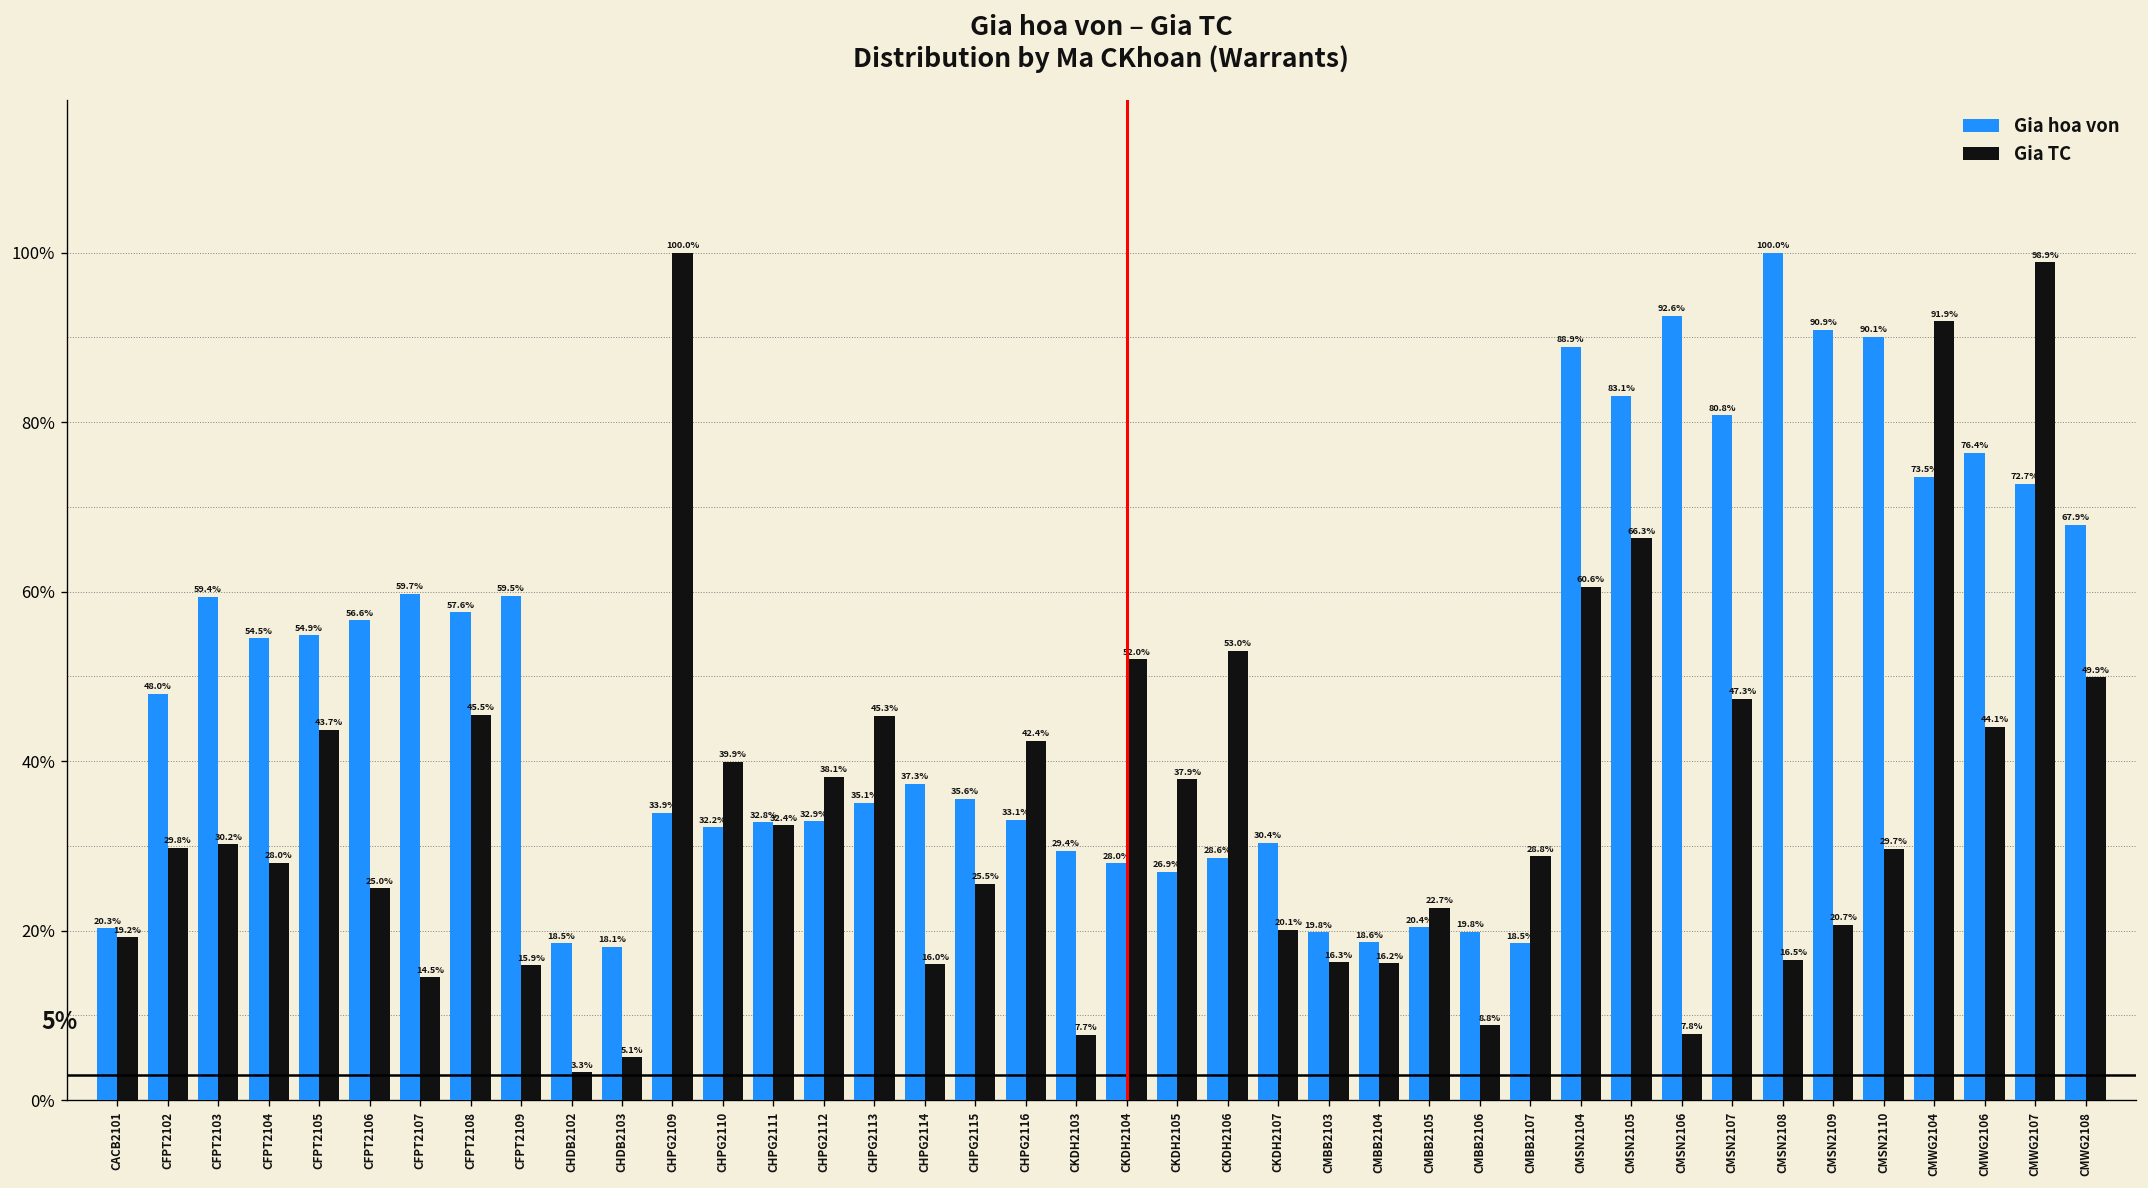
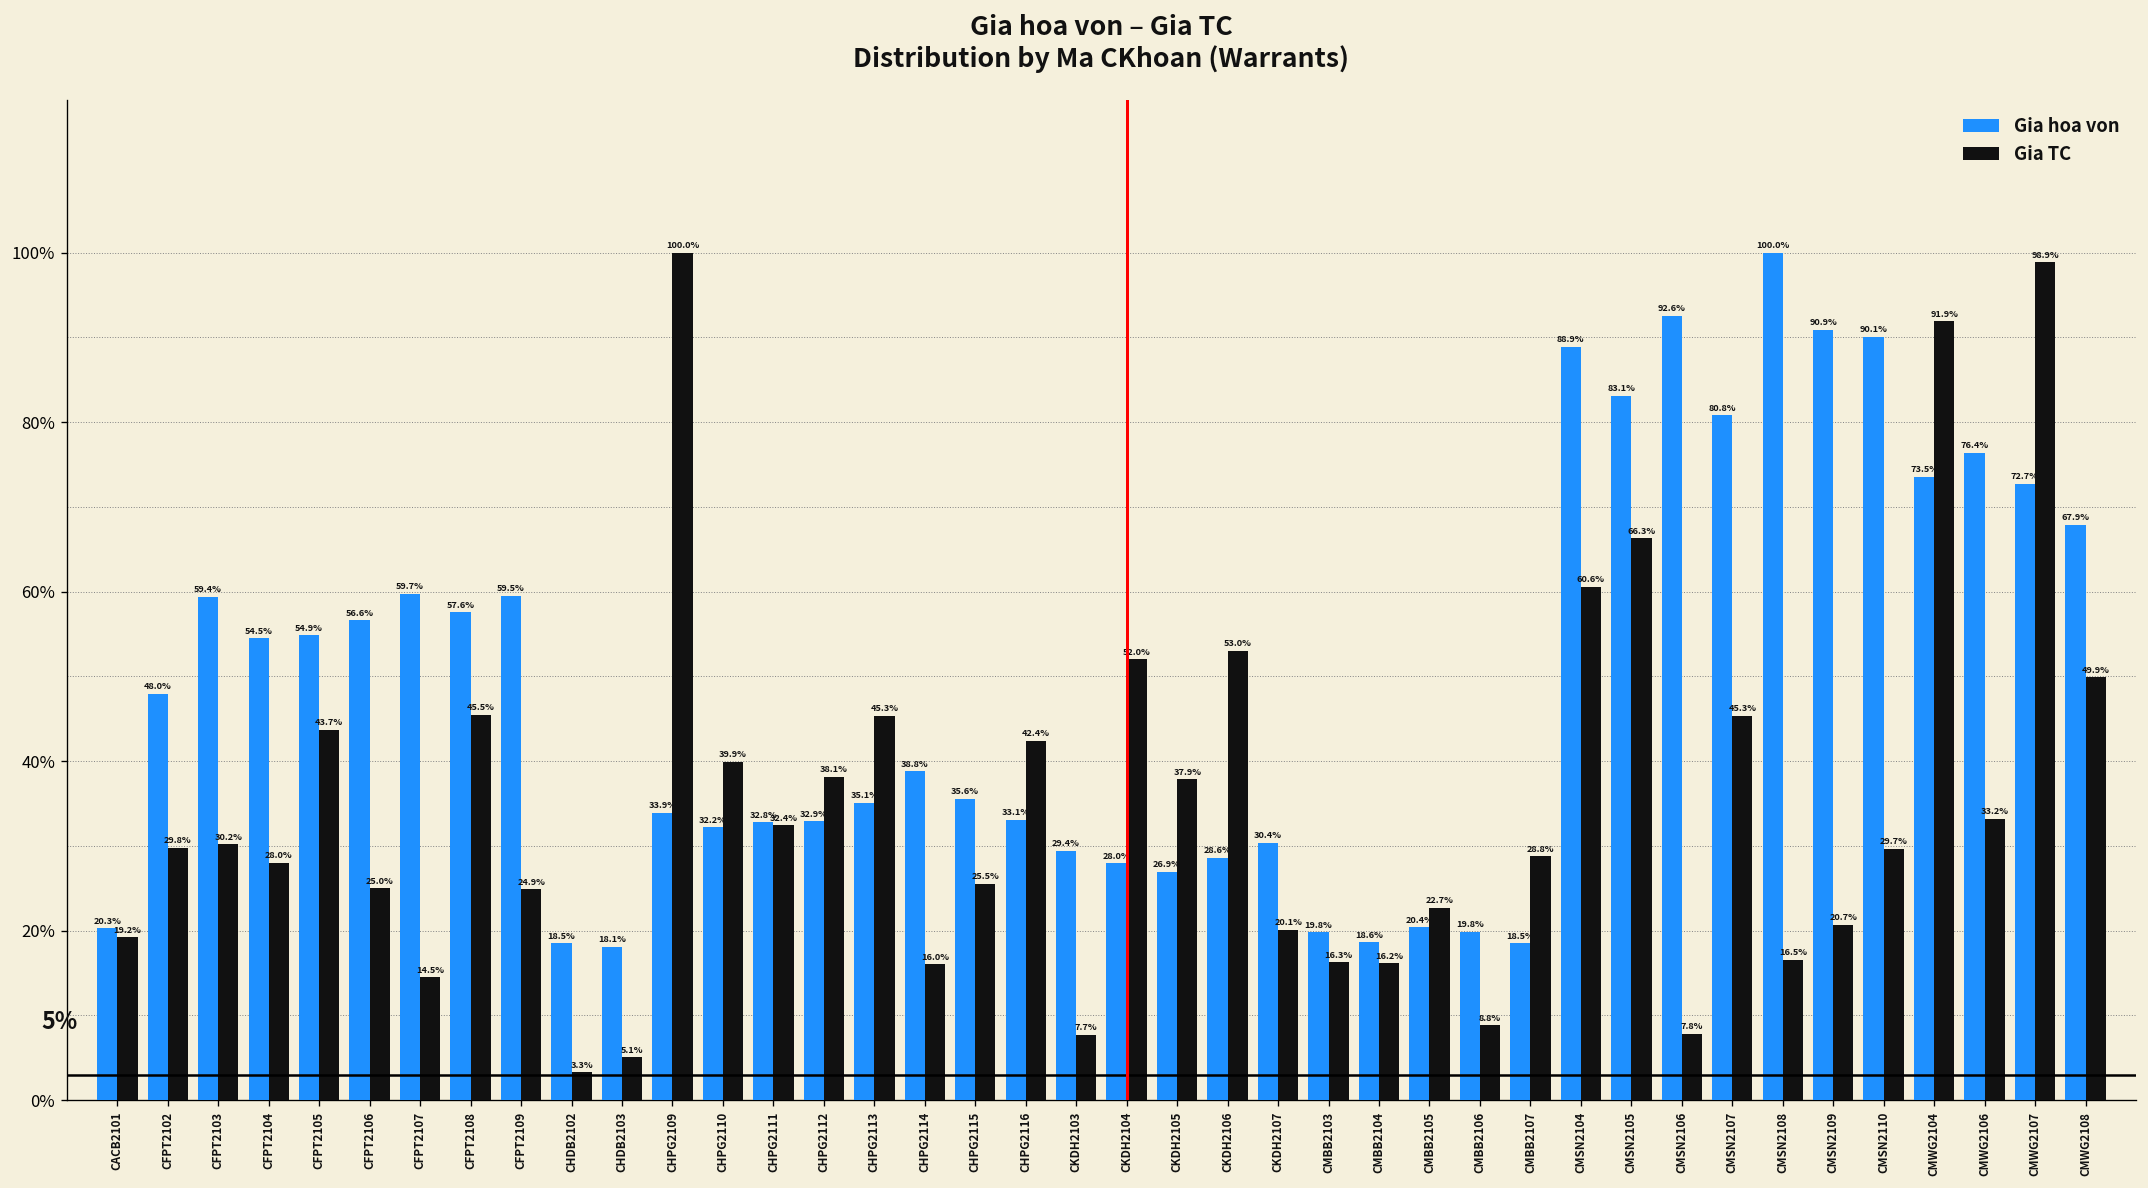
  {
    "Gia hoa von": {
      "CACB2101": "20.3%",
      "CFPT2102": "48.0%",
      "CFPT2103": "59.4%",
      "CFPT2104": "54.5%",
      "CFPT2105": "54.9%",
      "CFPT2106": "56.6%",
      "CFPT2107": "59.7%",
      "CFPT2108": "57.6%",
      "CFPT2109": "59.5%",
      "CHDB2102": "18.5%",
      "CHDB2103": "18.1%",
      "CHPG2109": "33.9%",
      "CHPG2110": "32.2%",
      "CHPG2112": "32.9%",
      "CHPG2113": "35.1%",
-     "CHPG2114": "37.3%",
+     "CHPG2114": "38.8%",
      "CHPG2115": "35.6%",
      "CHPG2116": "33.1%",
      "CKDH2103": "29.4%",
      "CKDH2104": "28.0%",
      "CKDH2105": "26.9%",
      "CKDH2106": "28.6%",
      "CKDH2107": "30.4%",
      "CMBB2103": "19.8%",
      "CMBB2104": "18.6%",
      "CMBB2105": "20.4%",
      "CMBB2106": "19.8%",
      "CMBB2107": "18.5%",
      "CMSN2104": "88.9%",
      "CMSN2105": "83.1%",
      "CMSN2106": "92.6%",
      "CMSN2107": "80.8%",
      "CMSN2108": "100.0%",
      "CMSN2109": "90.9%",
      "CMSN2110": "90.1%",
      "CMWG2104": "73.5%",
      "CMWG2106": "76.4%",
      "CMWG2107": "72.7%",
      "CMWG2108": "67.9%"
    },
    "Gia TC": {
      "CACB2101": "19.2%",
      "CFPT2102": "29.8%",
      "CFPT2103": "30.2%",
      "CFPT2104": "28.0%",
      "CFPT2105": "43.7%",
      "CFPT2106": "25.0%",
      "CFPT2107": "14.5%",
      "CFPT2108": "45.5%",
-     "CFPT2109": "15.9%",
+     "CFPT2109": "24.9%",
      "CHDB2102": "3.3%",
      "CHDB2103": "5.1%",
      "CHPG2109": "100.0%",
      "CHPG2110": "39.9%",
      "CHPG2112": "38.1%",
      "CHPG2113": "45.3%",
      "CHPG2114": "16.0%",
      "CHPG2115": "25.5%",
      "CHPG2116": "42.4%",
      "CKDH2103": "7.7%",
      "CKDH2104": "52.0%",
      "CKDH2105": "37.9%",
      "CKDH2106": "53.0%",
      "CKDH2107": "20.1%",
      "CMBB2103": "16.3%",
      "CMBB2104": "16.2%",
      "CMBB2105": "22.7%",
      "CMBB2106": "8.8%",
      "CMBB2107": "28.8%",
      "CMSN2104": "60.6%",
      "CMSN2105": "66.3%",
      "CMSN2106": "7.8%",
-     "CMSN2107": "47.3%",
+     "CMSN2107": "45.3%",
      "CMSN2108": "16.5%",
      "CMSN2109": "20.7%",
      "CMSN2110": "29.7%",
      "CMWG2104": "91.9%",
-     "CMWG2106": "44.1%",
+     "CMWG2106": "33.2%",
      "CMWG2107": "98.9%",
      "CMWG2108": "49.9%"
    }
  }
